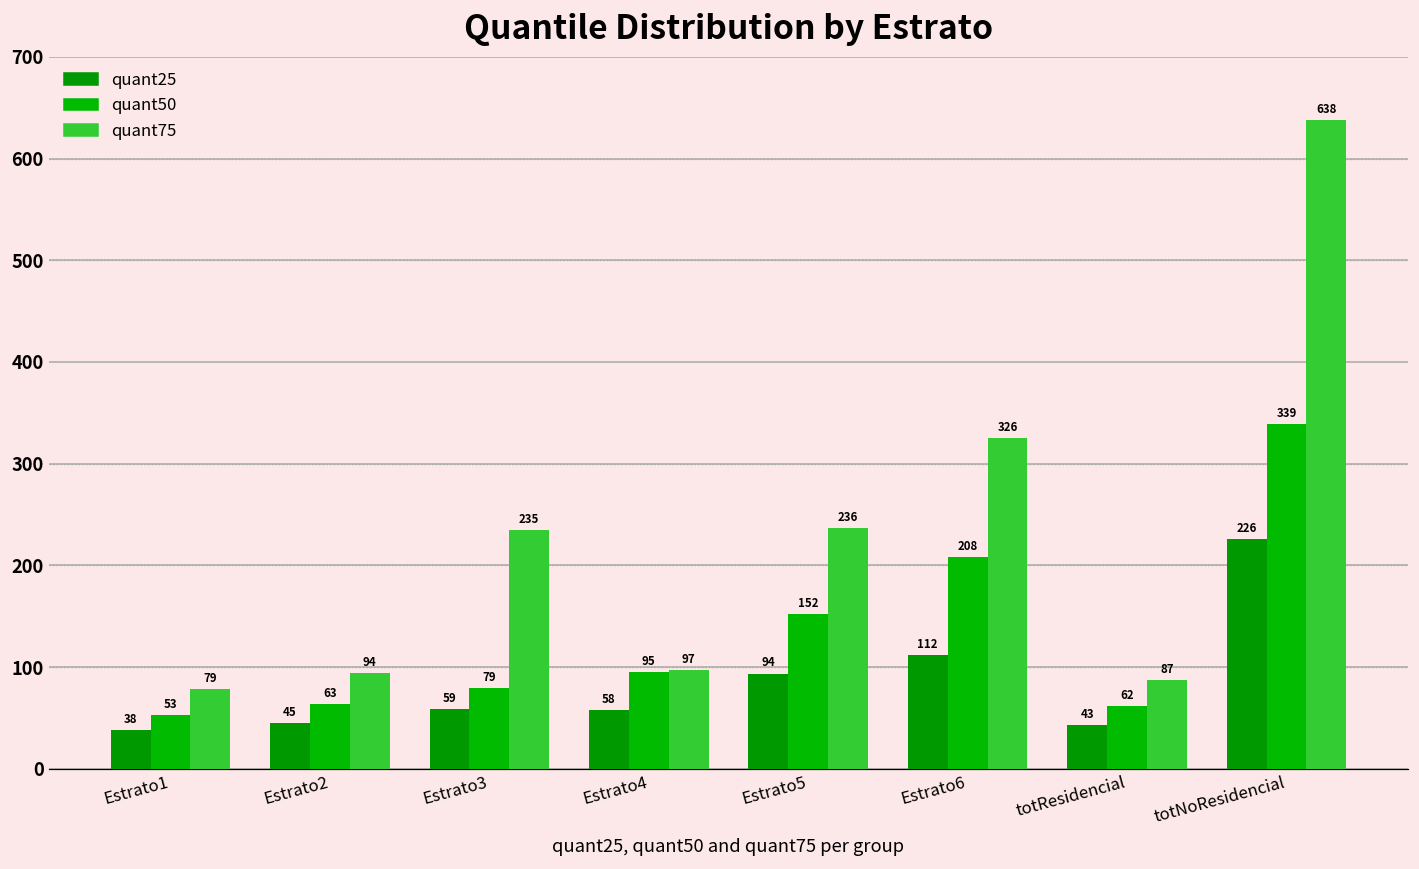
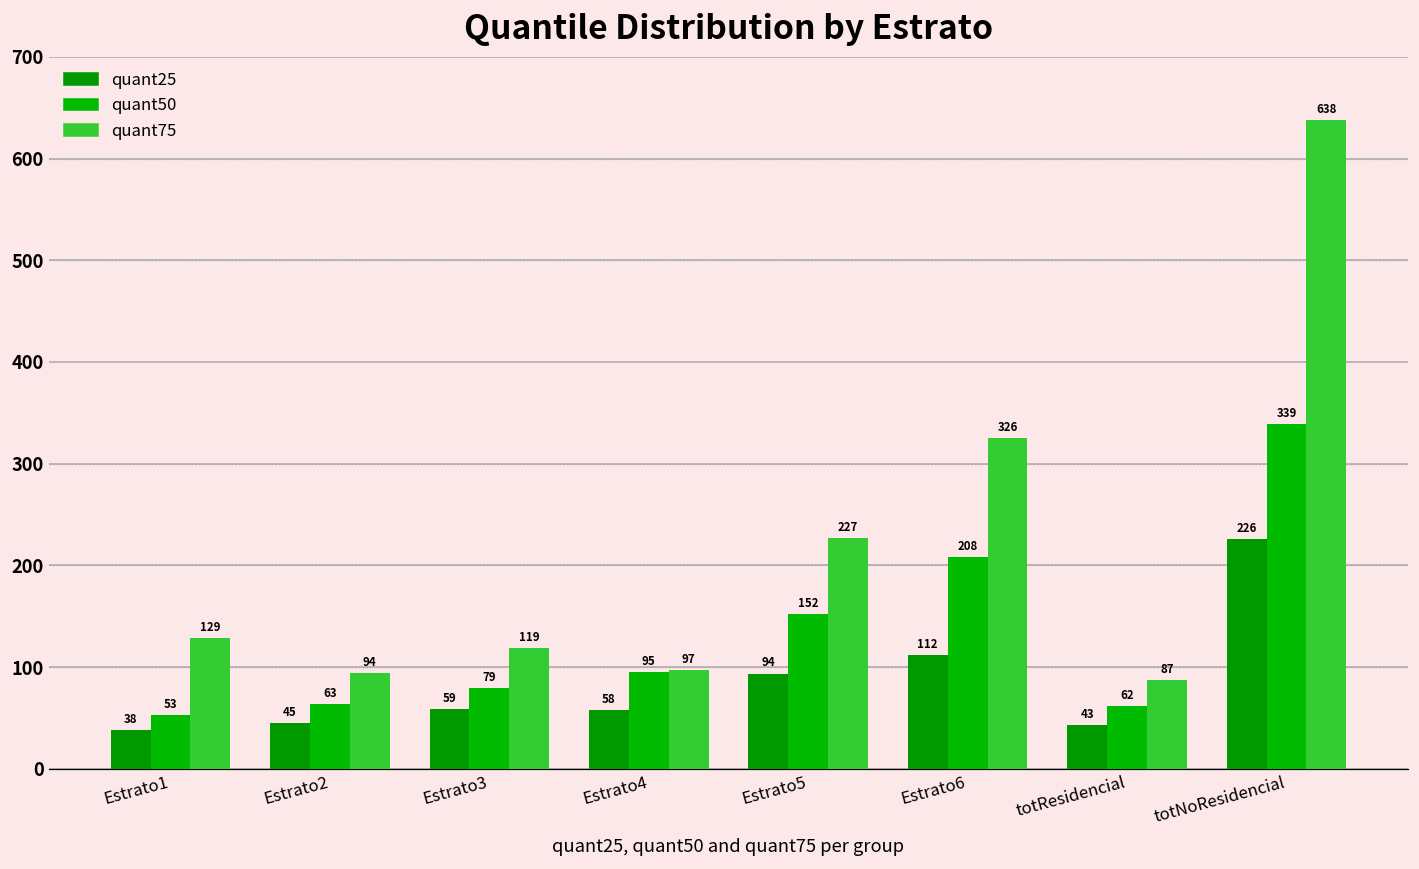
  {
    "quant75": {
-     "Estrato1": 79,
+     "Estrato1": 129,
      "Estrato2": 94,
-     "Estrato3": 235,
+     "Estrato3": 119,
      "Estrato4": 97,
-     "Estrato5": 236,
+     "Estrato5": 227,
      "Estrato6": 326,
      "totResidencial": 87,
      "totNoResidencial": 638
    }
  }
